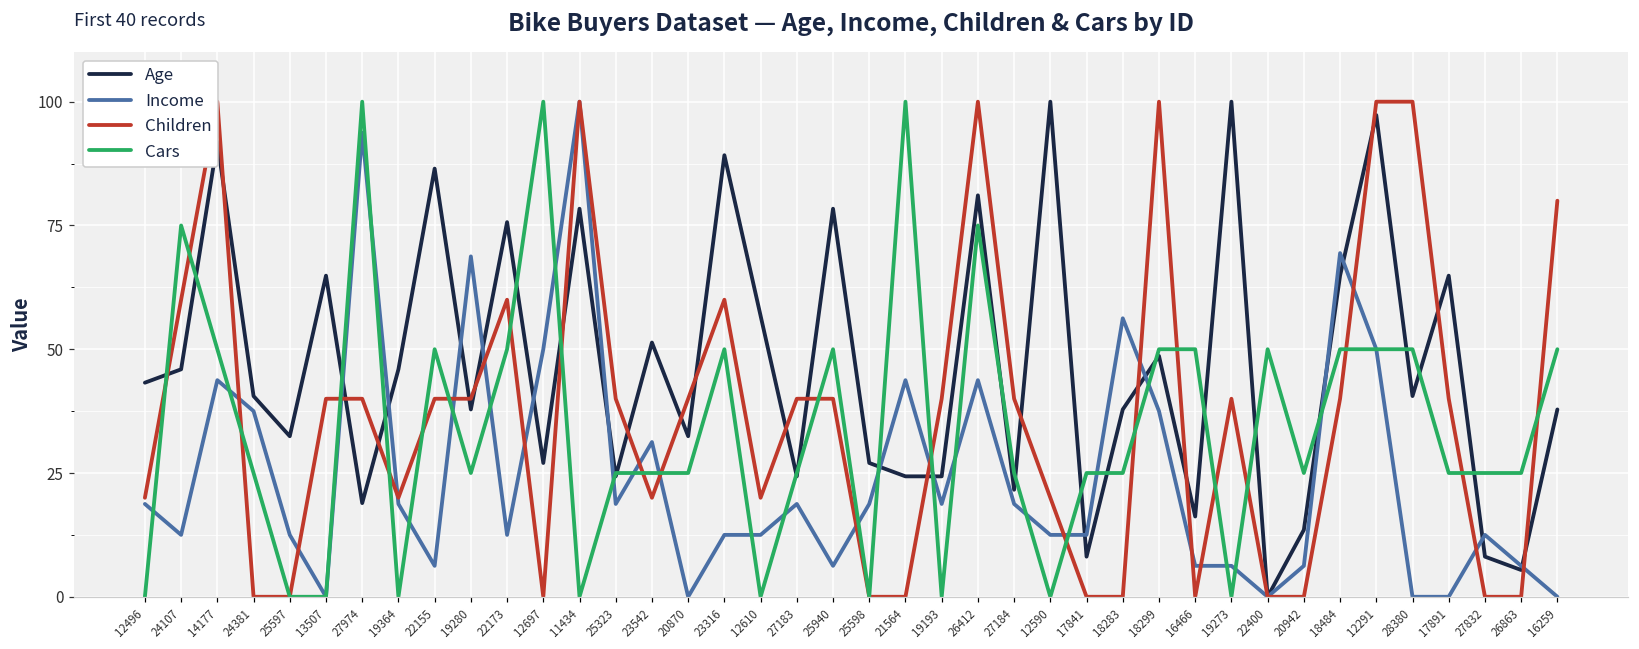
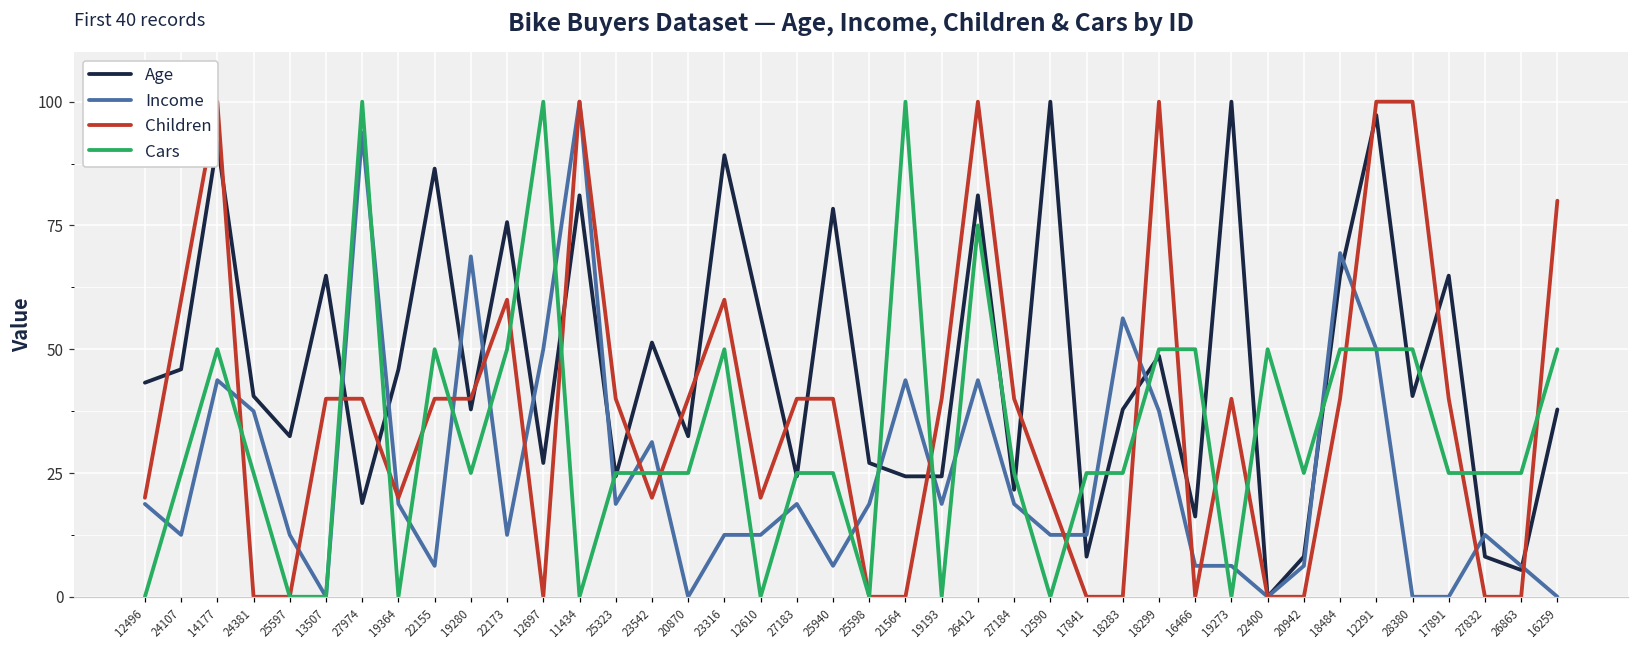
  {
    "Age": {
      "12496": 43,
      "24107": 46,
      "24381": 41,
      "25597": 32,
      "13507": 65,
      "27974": 19,
      "19364": 46,
      "22155": 86,
      "19280": 38,
      "22173": 76,
      "12697": 27,
-     "11434": 78,
+     "11434": 81,
      "25323": 24,
      "23542": 51,
      "20870": 32,
      "23316": 89,
      "12610": 57,
      "27183": 24,
      "25940": 78,
      "25598": 27,
      "21564": 24,
      "19193": 24,
      "26412": 81,
      "27184": 22,
      "12590": 100,
      "17841": 8,
      "18283": 38,
      "18299": 49,
      "16466": 16,
      "19273": 100,
-     "20942": 14,
+     "20942": 8,
      "18484": 65,
      "12291": 97,
      "28380": 41,
      "17891": 65,
      "27832": 8,
      "26863": 5,
      "16259": 38
    },
    "Income": {
      "12496": 19,
      "24107": 13,
      "14177": 44,
      "24381": 38,
      "25597": 13,
      "27974": 94,
      "19364": 19,
      "22155": 6,
      "19280": 69,
      "22173": 13,
      "12697": 50,
      "25323": 19,
      "23542": 31,
      "20870": 0,
      "23316": 13,
      "12610": 13,
      "27183": 19,
      "25940": 6,
      "25598": 19,
      "21564": 44,
      "19193": 19,
      "26412": 44,
      "27184": 19,
      "12590": 13,
      "17841": 13,
      "18283": 56,
      "18299": 38,
      "16466": 6,
      "19273": 6,
      "20942": 6,
      "18484": 69,
      "28380": 0,
      "17891": 0,
      "27832": 13,
      "26863": 6,
      "16259": 0
    },
    "Children": {
      "12496": 20,
      "24107": 60,
      "24381": 0,
      "13507": 40,
      "27974": 40,
      "19364": 20,
      "22155": 40,
      "19280": 40,
      "22173": 60,
      "12697": 0,
      "25323": 40,
      "23542": 20,
      "20870": 40,
      "23316": 60,
      "12610": 20,
      "27183": 40,
      "25940": 40,
      "21564": 0,
      "19193": 40,
      "26412": 100,
      "27184": 40,
      "12590": 20,
      "17841": 0,
      "18283": 0,
      "18299": 100,
      "16466": 0,
      "19273": 40,
      "20942": 0,
      "18484": 40,
      "12291": 100,
      "28380": 100,
      "17891": 40,
      "27832": 0,
      "26863": 0,
      "16259": 80
    },
    "Cars": {
      "12496": 0,
-     "24107": 75,
+     "24107": 25,
      "14177": 50,
      "24381": 25,
      "27974": 100,
      "19364": 0,
      "22155": 50,
      "19280": 25,
      "22173": 50,
      "12697": 100,
      "11434": 0,
      "25323": 25,
      "23542": 25,
      "20870": 25,
      "23316": 50,
      "12610": 0,
      "27183": 25,
-     "25940": 50,
+     "25940": 25,
      "21564": 100,
      "19193": 0,
      "26412": 75,
      "27184": 25,
      "12590": 0,
      "17841": 25,
      "18283": 25,
      "18299": 50,
      "16466": 50,
      "19273": 0,
      "22400": 50,
      "20942": 25,
      "18484": 50,
      "28380": 50,
      "17891": 25,
      "27832": 25,
      "26863": 25,
      "16259": 50
    }
  }
